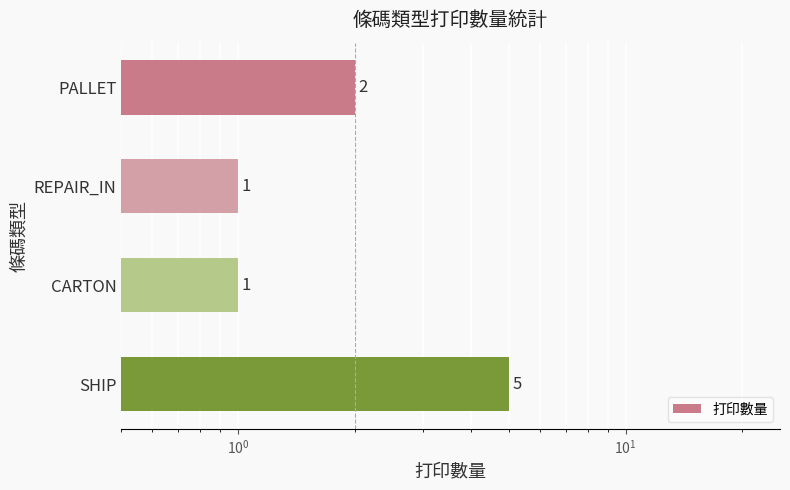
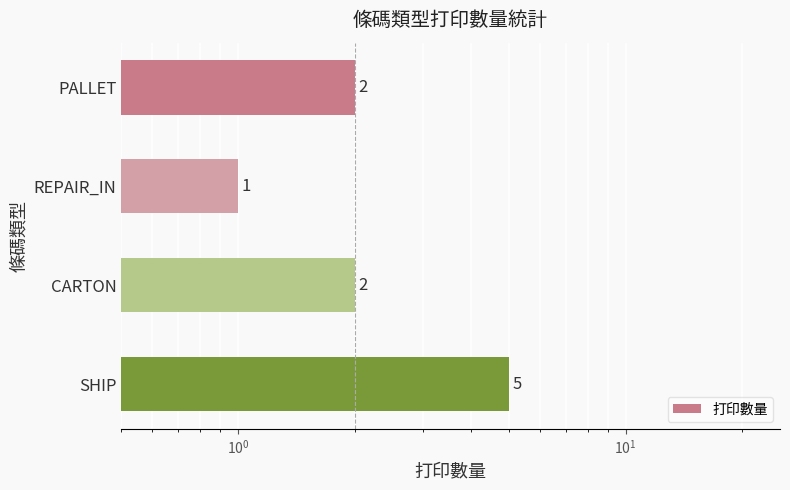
  {
    "PALLET": 2,
    "REPAIR_IN": 1,
-   "CARTON": 1,
+   "CARTON": 2,
    "SHIP": 5
  }
